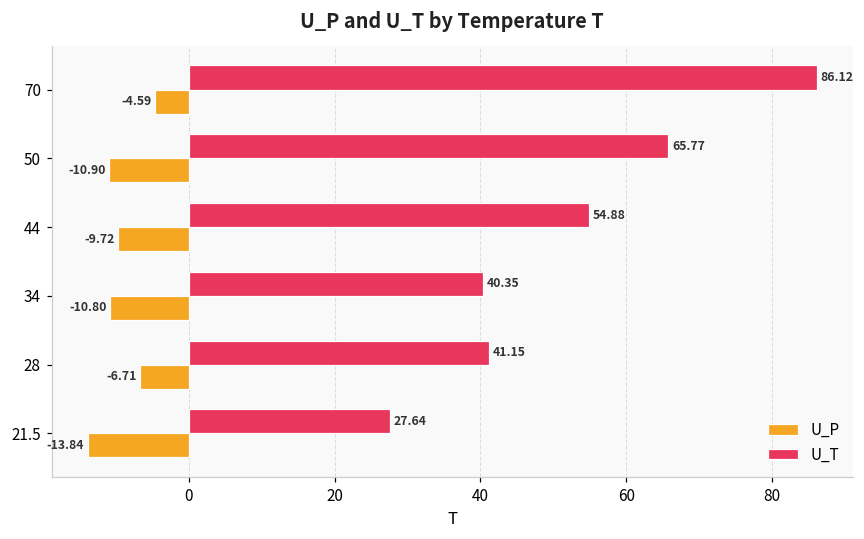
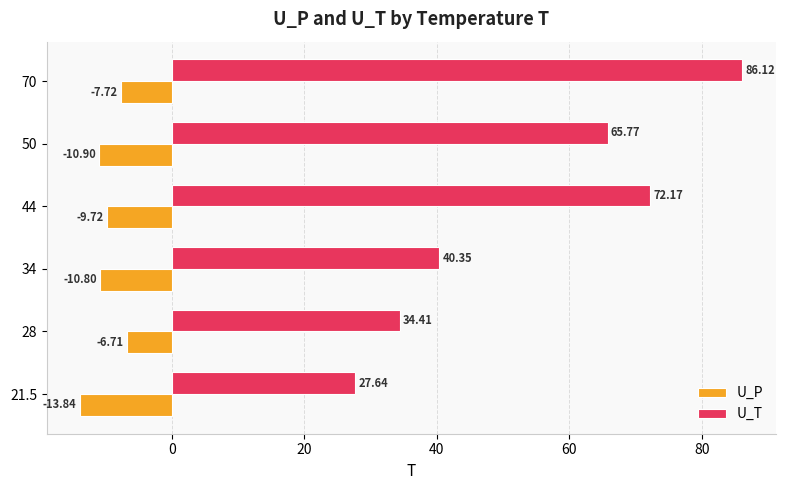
  {
    "U_P": {
-     "70": -4.59,
+     "70": -7.72,
      "50": -10.90,
      "44": -9.72,
      "34": -10.80,
      "28": -6.71,
      "21.5": -13.84
    },
    "U_T": {
      "70": 86.12,
      "50": 65.77,
-     "44": 54.88,
+     "44": 72.17,
      "34": 40.35,
-     "28": 41.15,
+     "28": 34.41,
      "21.5": 27.64
    }
  }
